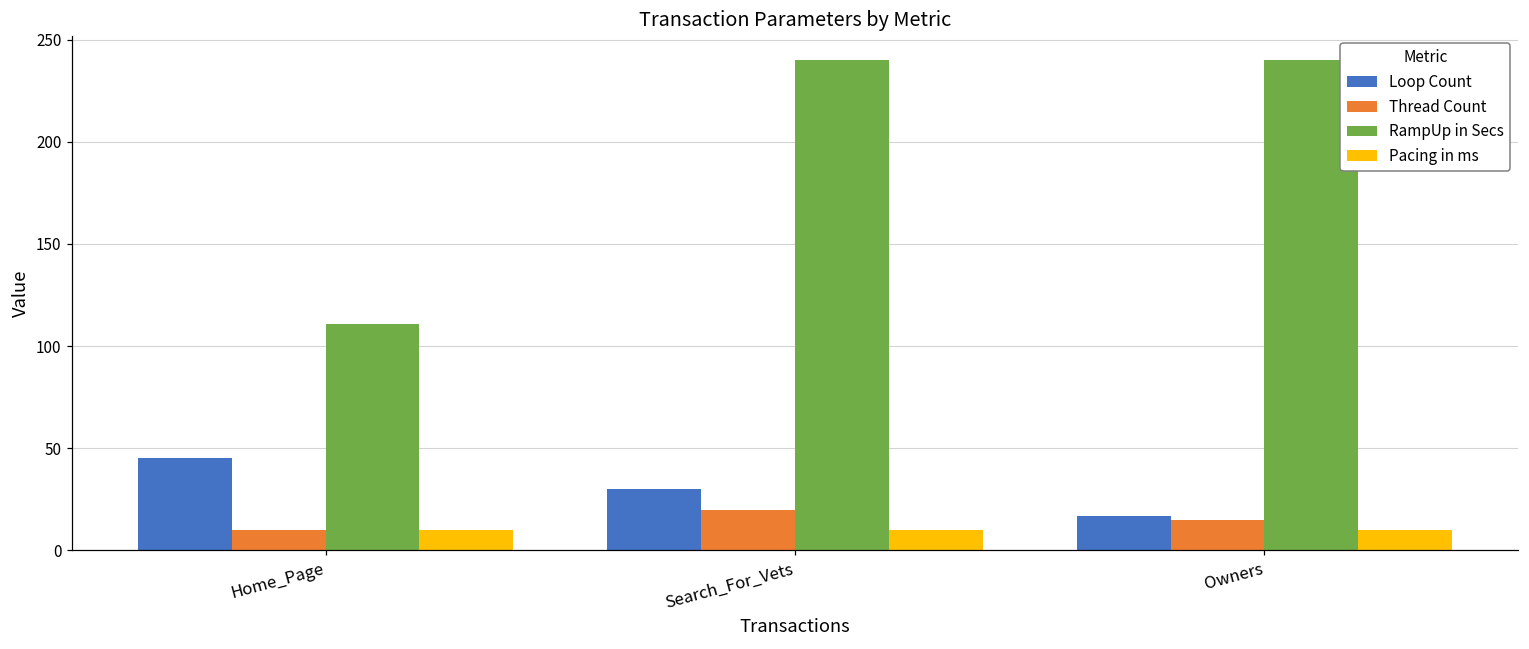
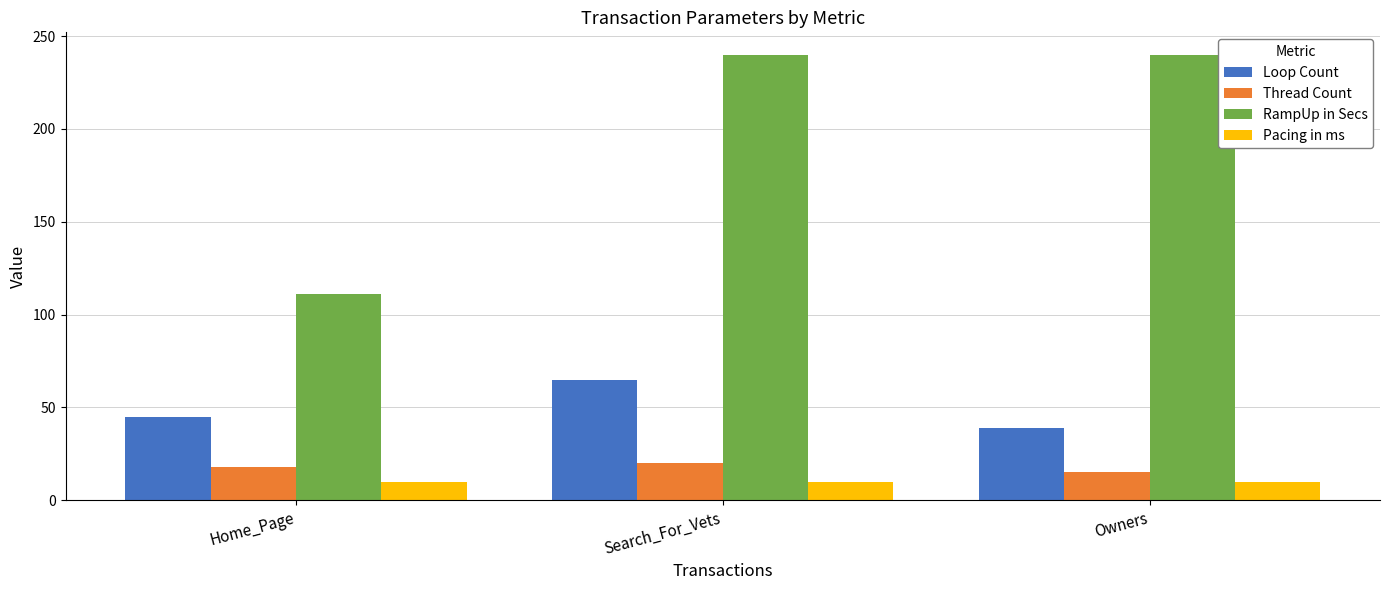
  {
    "Loop Count": {
      "Home_Page": 45,
-     "Search_For_Vets": 30,
-     "Owners": 17
+     "Search_For_Vets": 65,
+     "Owners": 39
    },
    "Thread Count": {
-     "Home_Page": 10,
+     "Home_Page": 18,
      "Search_For_Vets": 20,
      "Owners": 15
    },
    "RampUp in Secs": {
      "Home_Page": 111,
      "Search_For_Vets": 240,
      "Owners": 240
    },
    "Pacing in ms": {
      "Home_Page": 10,
      "Search_For_Vets": 10,
      "Owners": 10
    }
  }
